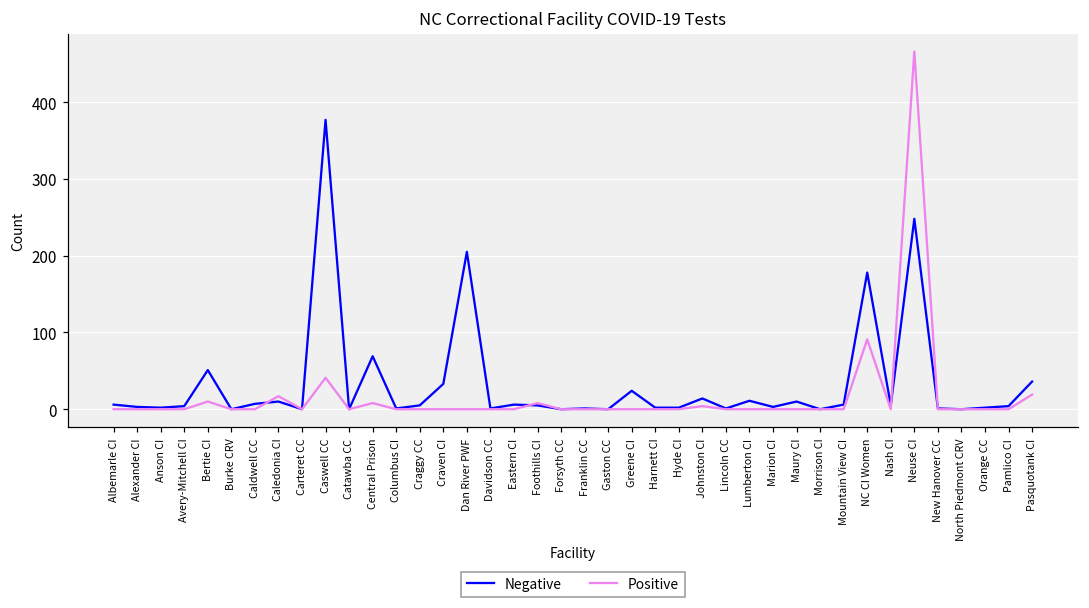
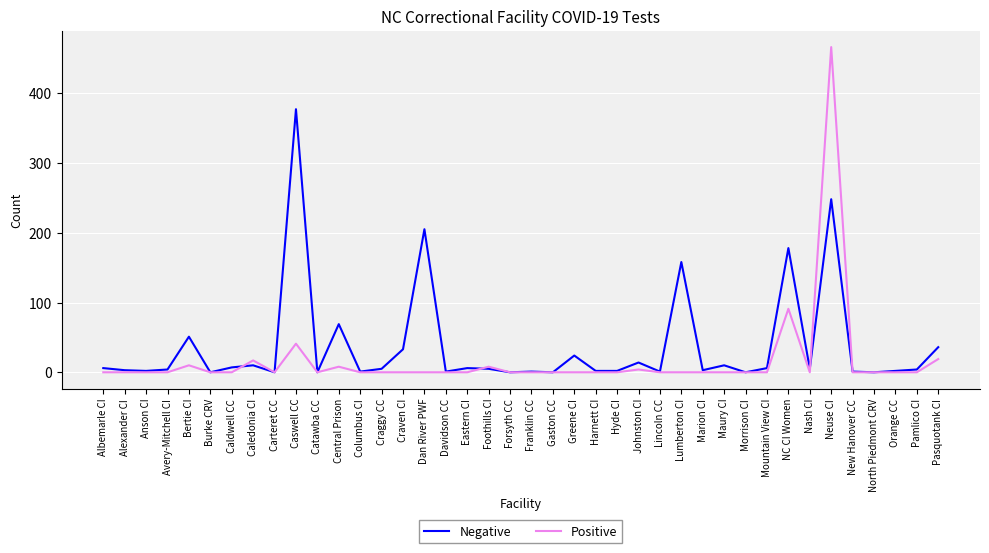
  {
    "Negative": {
      "Albemarle CI": 10,
      "Avery-Mitchell CI": 0,
      "Bertie CI": 50,
      "Caldwell CC": 10,
      "Caledonia CI": 10,
      "Caswell CC": 380,
      "Central Prison": 70,
      "Craggy CC": 10,
      "Craven CI": 30,
      "Dan River PWF": 210,
      "Eastern CI": 10,
      "Greene CI": 20,
      "Johnston CI": 10,
-     "Lumberton CI": 10,
+     "Lumberton CI": 160,
      "Maury CI": 10,
      "Mountain View CI": 10,
      "NC CI Women": 180,
      "Nash CI": 10,
      "Neuse CI": 250,
      "Pamlico CI": 0,
      "Pasquotank CI": 40
    },
    "Positive": {
      "Albemarle CI": 0,
      "Avery-Mitchell CI": 0,
      "Bertie CI": 10,
      "Caldwell CC": 0,
      "Caledonia CI": 20,
      "Caswell CC": 40,
      "Central Prison": 10,
      "Craggy CC": 0,
      "Craven CI": 0,
      "Dan River PWF": 0,
      "Eastern CI": 0,
      "Greene CI": 0,
      "Johnston CI": 0,
      "Lumberton CI": 0,
      "Maury CI": 0,
      "Mountain View CI": 0,
      "NC CI Women": 90,
      "Nash CI": 0,
      "Neuse CI": 470,
      "Pamlico CI": 0,
      "Pasquotank CI": 20
    }
  }
